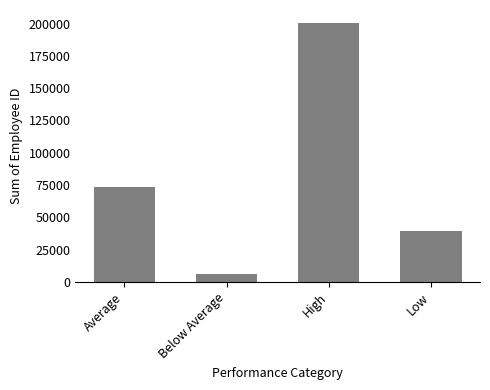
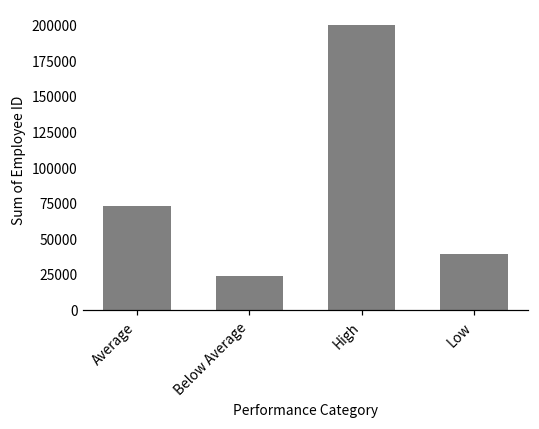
  {
    "Average": 73000,
-   "Below Average": 6000,
+   "Below Average": 24000,
    "High": 200000,
    "Low": 40000
  }
